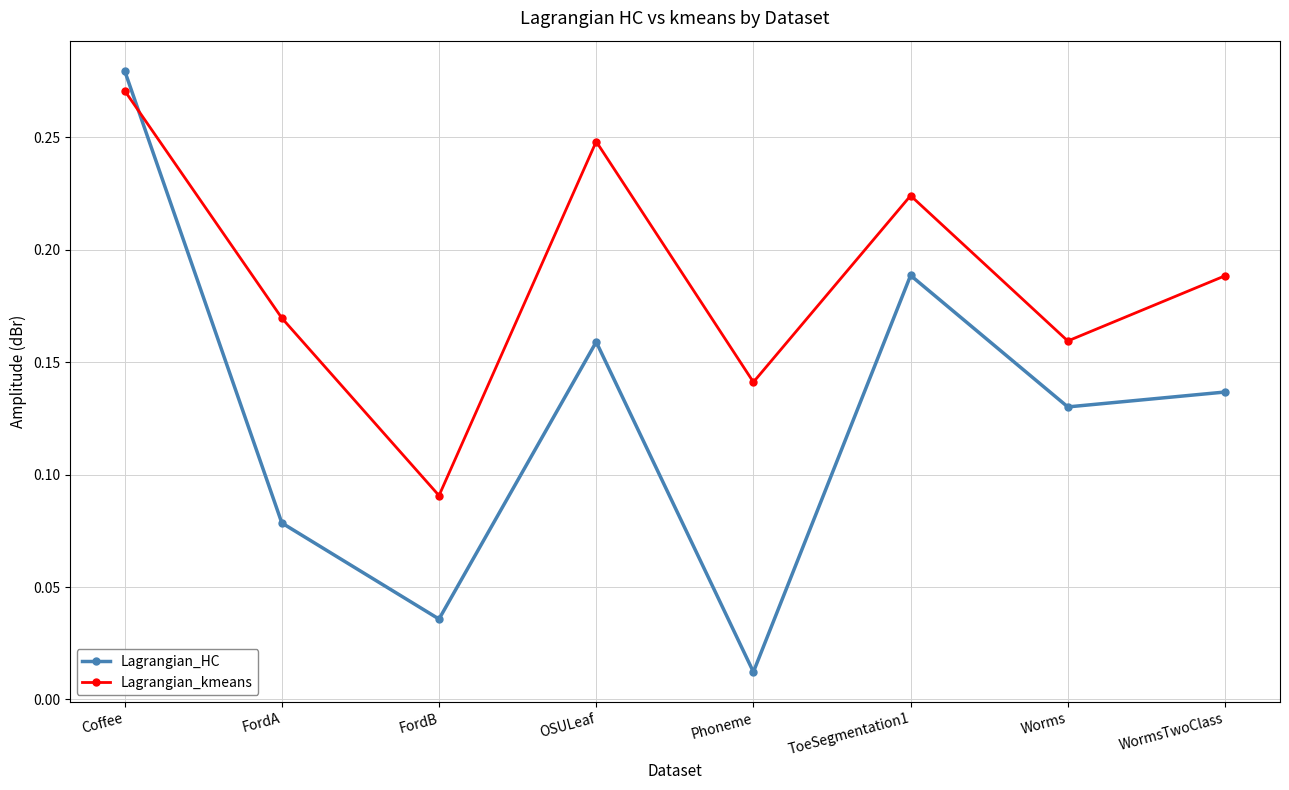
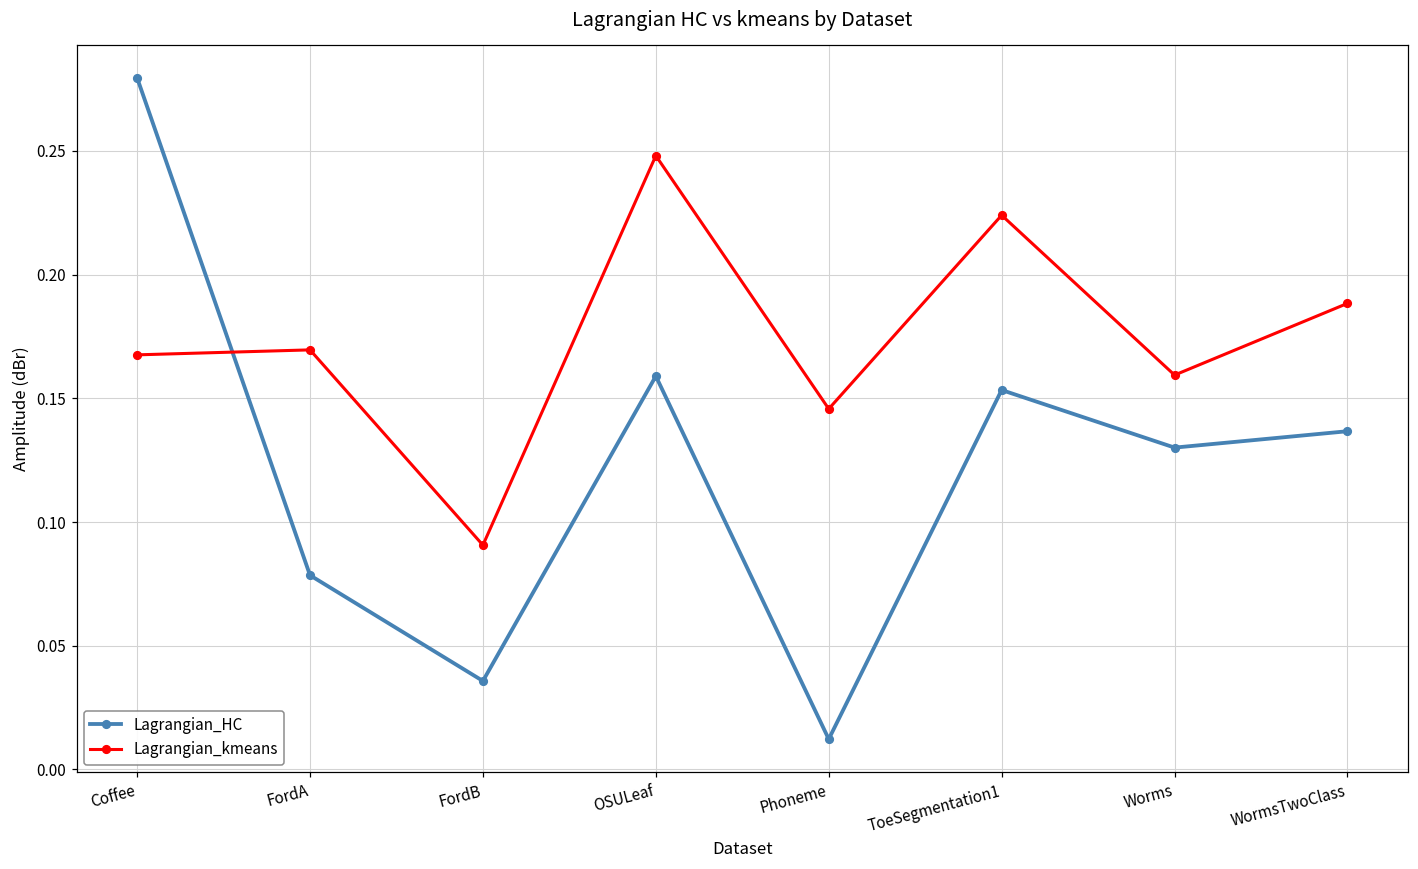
  {
    "Lagrangian_HC": {
      "Coffee": 0.280,
      "FordA": 0.078,
      "FordB": 0.036,
      "OSULeaf": 0.159,
      "Phoneme": 0.012,
-     "ToeSegmentation1": 0.189,
+     "ToeSegmentation1": 0.153,
      "Worms": 0.130,
      "WormsTwoClass": 0.137
    },
    "Lagrangian_kmeans": {
-     "Coffee": 0.271,
+     "Coffee": 0.168,
      "FordA": 0.170,
      "FordB": 0.091,
      "OSULeaf": 0.248,
-     "Phoneme": 0.141,
+     "Phoneme": 0.146,
      "ToeSegmentation1": 0.224,
      "Worms": 0.159,
      "WormsTwoClass": 0.188
    }
  }
